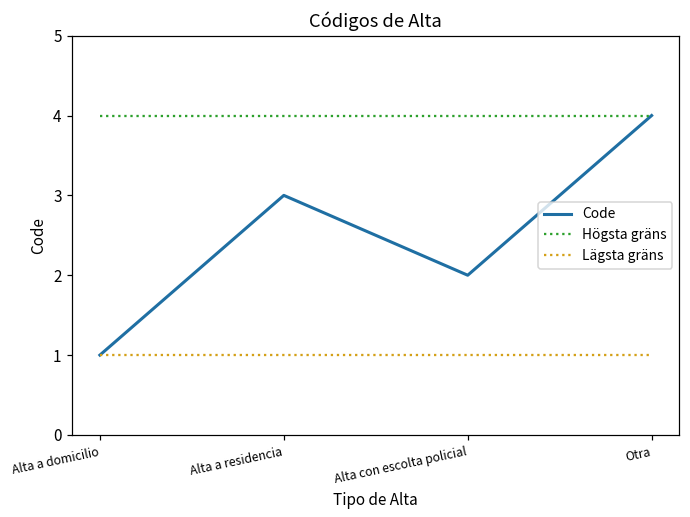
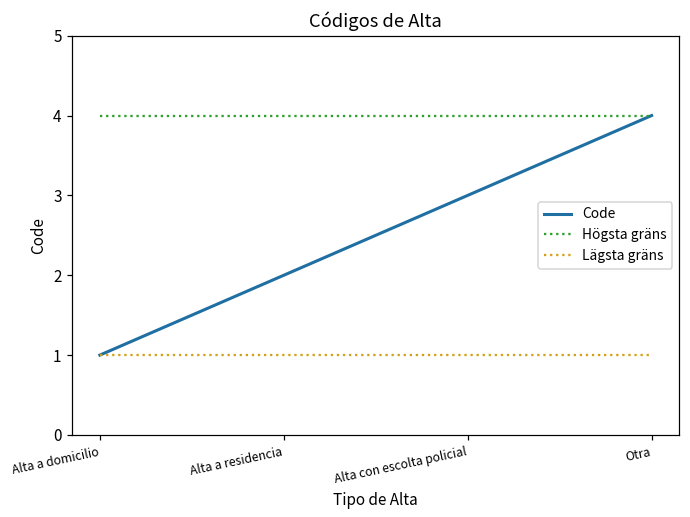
  {
    "Code": {
-     "Alta a residencia": 3,
-     "Alta con escolta policial": 2
+     "Alta a residencia": 2,
+     "Alta con escolta policial": 3
    },
    "Högsta gräns": {
      "Alta a domicilio": 4,
      "Alta a residencia": 4,
      "Alta con escolta policial": 4
    },
    "Lägsta gräns": {
      "Alta a residencia": 1,
      "Alta con escolta policial": 1,
      "Otra": 1
    }
  }
